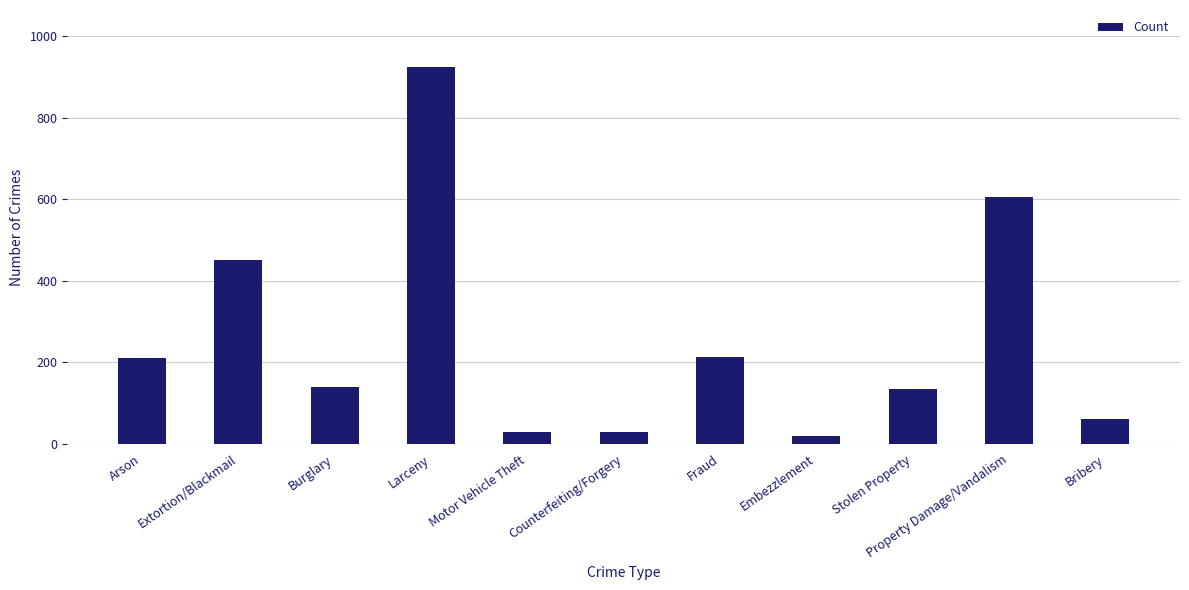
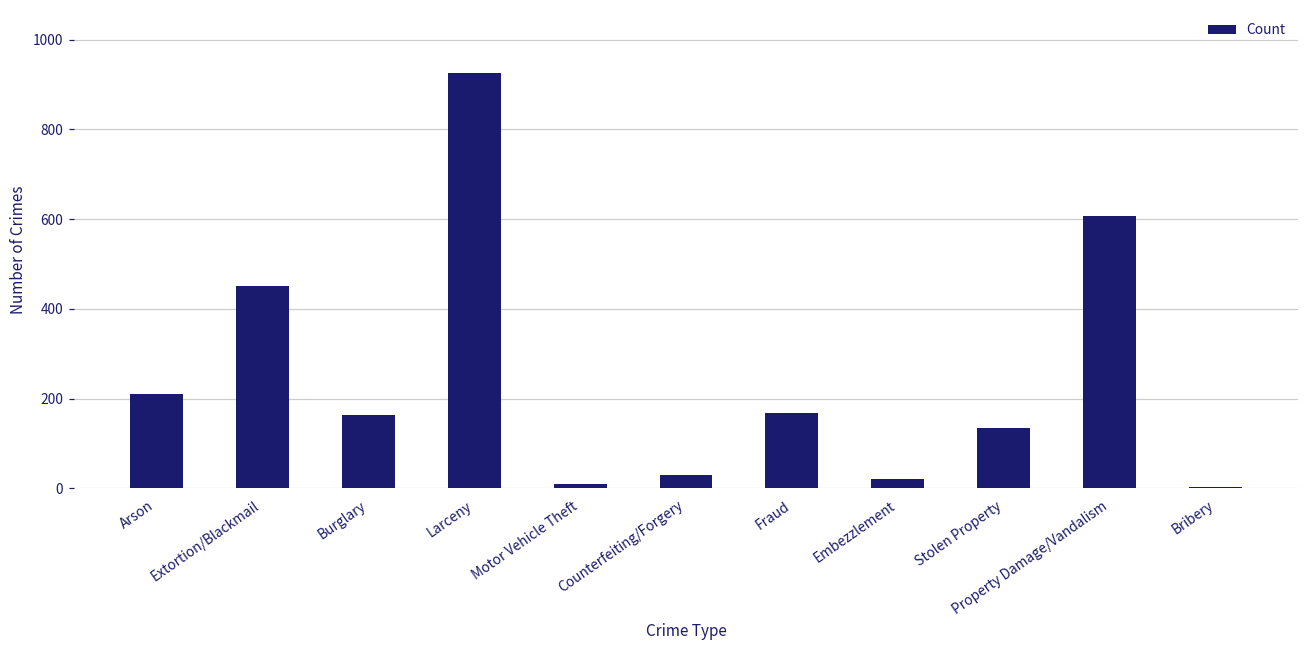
  {
    "Arson": 210,
    "Extortion/Blackmail": 450,
-   "Burglary": 140,
+   "Burglary": 160,
    "Larceny": 930,
-   "Motor Vehicle Theft": 30,
+   "Motor Vehicle Theft": 10,
    "Counterfeiting/Forgery": 30,
-   "Fraud": 210,
+   "Fraud": 170,
    "Embezzlement": 20,
    "Stolen Property": 140,
    "Property Damage/Vandalism": 610,
-   "Bribery": 60
+   "Bribery": 0
  }
